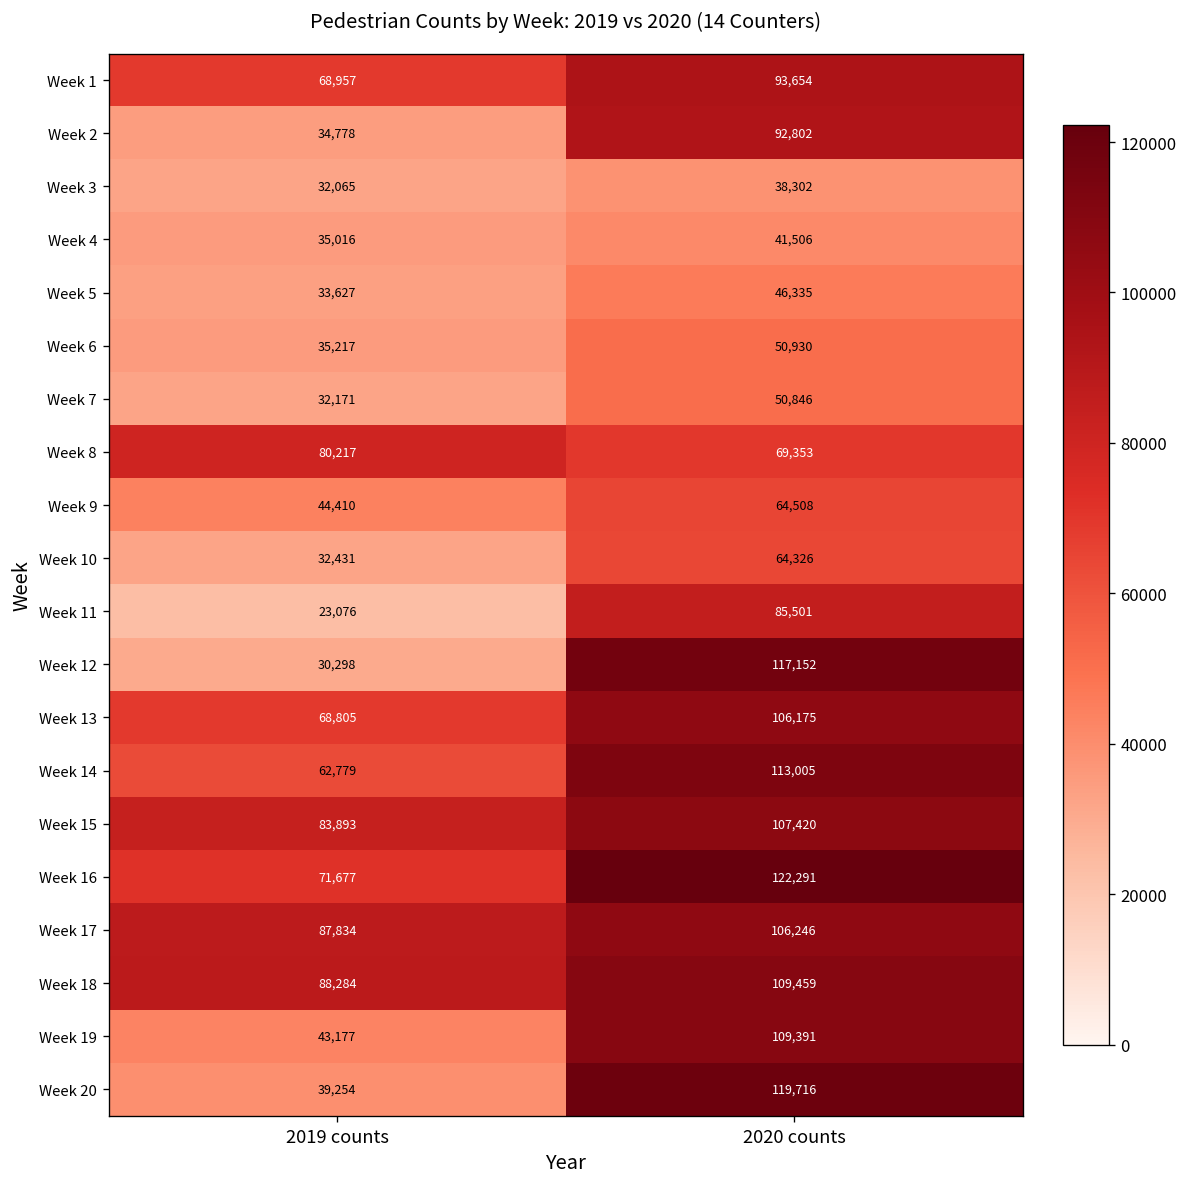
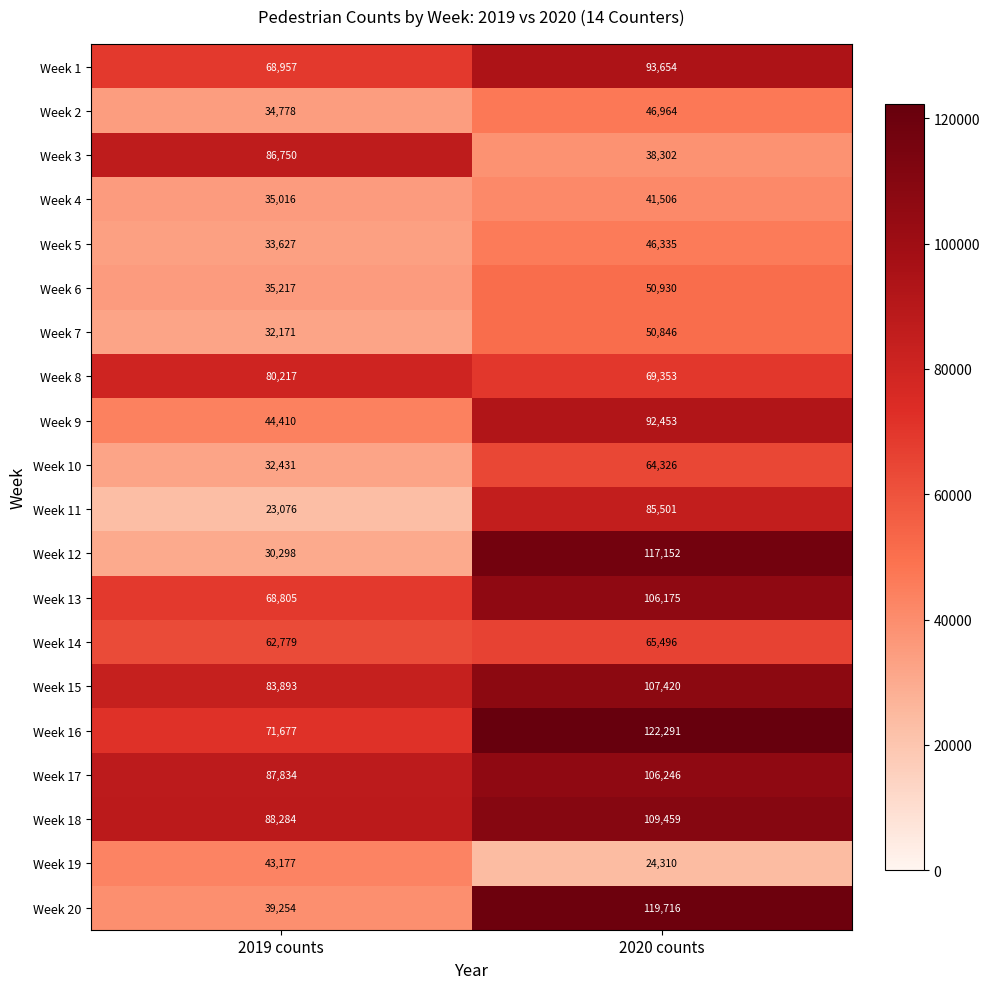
  {
    "Week 1": {
      "2019 counts": "68,957",
      "2020 counts": "93,654"
    },
    "Week 2": {
      "2019 counts": "34,778",
-     "2020 counts": "92,802"
+     "2020 counts": "46,964"
    },
    "Week 3": {
-     "2019 counts": "32,065",
+     "2019 counts": "86,750",
      "2020 counts": "38,302"
    },
    "Week 4": {
      "2019 counts": "35,016",
      "2020 counts": "41,506"
    },
    "Week 5": {
      "2019 counts": "33,627",
      "2020 counts": "46,335"
    },
    "Week 6": {
      "2019 counts": "35,217",
      "2020 counts": "50,930"
    },
    "Week 7": {
      "2019 counts": "32,171",
      "2020 counts": "50,846"
    },
    "Week 8": {
      "2019 counts": "80,217",
      "2020 counts": "69,353"
    },
    "Week 9": {
      "2019 counts": "44,410",
-     "2020 counts": "64,508"
+     "2020 counts": "92,453"
    },
    "Week 10": {
      "2019 counts": "32,431",
      "2020 counts": "64,326"
    },
    "Week 11": {
      "2019 counts": "23,076",
      "2020 counts": "85,501"
    },
    "Week 12": {
      "2019 counts": "30,298",
      "2020 counts": "117,152"
    },
    "Week 13": {
      "2019 counts": "68,805",
      "2020 counts": "106,175"
    },
    "Week 14": {
      "2019 counts": "62,779",
-     "2020 counts": "113,005"
+     "2020 counts": "65,496"
    },
    "Week 15": {
      "2019 counts": "83,893",
      "2020 counts": "107,420"
    },
    "Week 16": {
      "2019 counts": "71,677",
      "2020 counts": "122,291"
    },
    "Week 17": {
      "2019 counts": "87,834",
      "2020 counts": "106,246"
    },
    "Week 18": {
      "2019 counts": "88,284",
      "2020 counts": "109,459"
    },
    "Week 19": {
      "2019 counts": "43,177",
-     "2020 counts": "109,391"
+     "2020 counts": "24,310"
    },
    "Week 20": {
      "2019 counts": "39,254",
      "2020 counts": "119,716"
    }
  }
